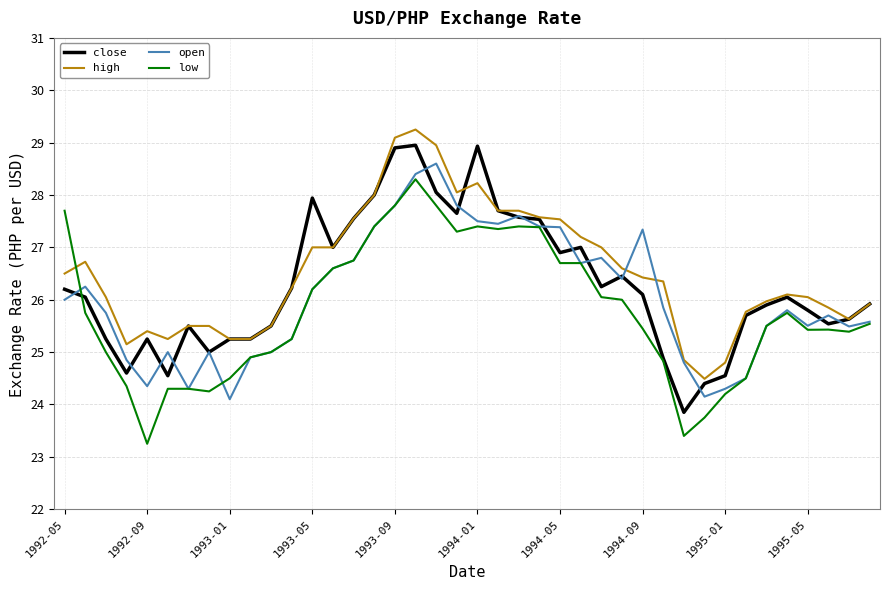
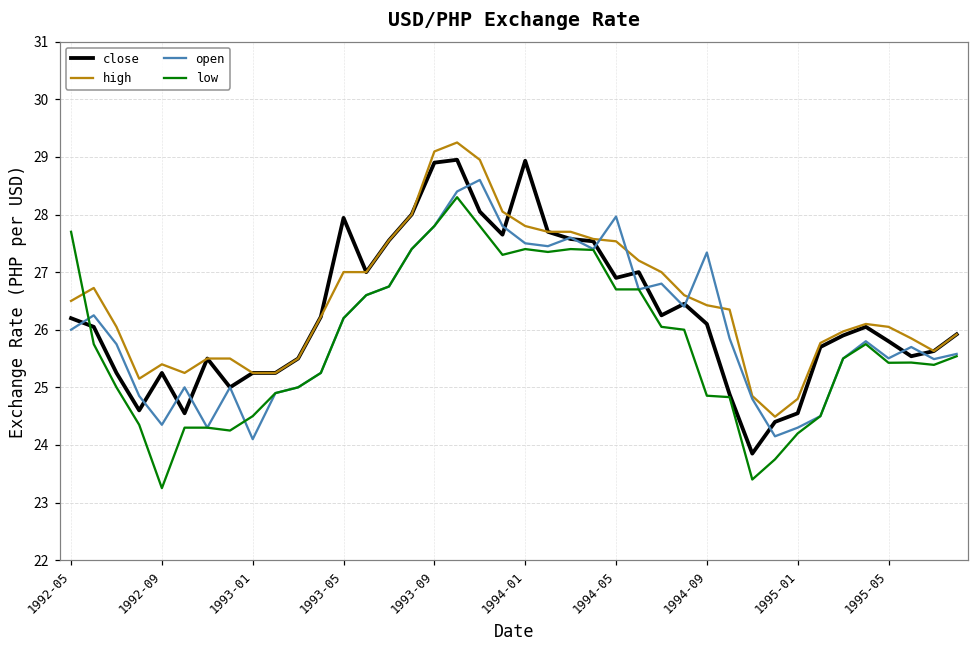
  {
    "close": {
      "1992-05": 26.2,
      "1992-09": 25.3,
      "1993-05": 27.9,
      "1993-09": 28.9,
      "1994-01": 28.9,
      "1994-05": 26.9,
      "1994-09": 26.1,
      "1995-01": 24.5,
      "1995-05": 25.8
    },
    "high": {
      "1992-05": 26.5,
      "1992-09": 25.4,
      "1993-05": 27.0,
      "1993-09": 29.1,
-     "1994-01": 28.2,
+     "1994-01": 27.8,
      "1994-05": 27.5,
      "1994-09": 26.4,
      "1995-01": 24.8,
      "1995-05": 26.0
    },
    "open": {
      "1992-05": 26.0,
      "1992-09": 24.4,
      "1993-01": 24.1,
      "1994-01": 27.5,
-     "1994-05": 27.4,
+     "1994-05": 28.0,
      "1994-09": 27.3,
      "1995-01": 24.3,
      "1995-05": 25.5
    },
    "low": {
      "1992-05": 27.7,
      "1992-09": 23.3,
      "1993-01": 24.5,
      "1994-01": 27.4,
      "1994-05": 26.7,
-     "1994-09": 25.5,
+     "1994-09": 24.9,
      "1995-01": 24.2,
      "1995-05": 25.4
    }
  }
